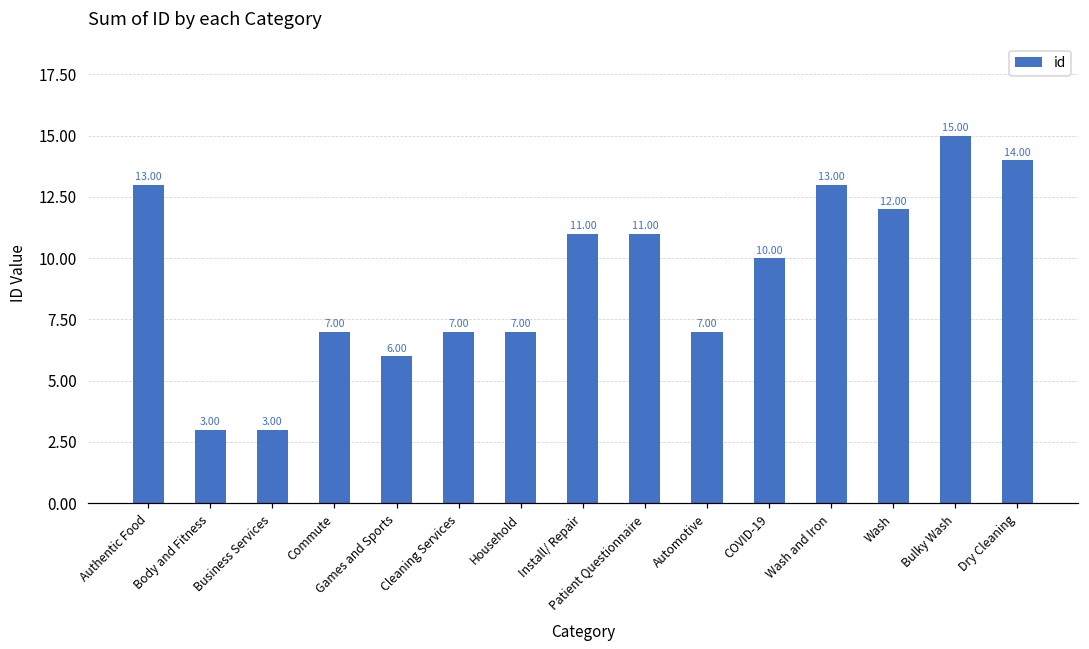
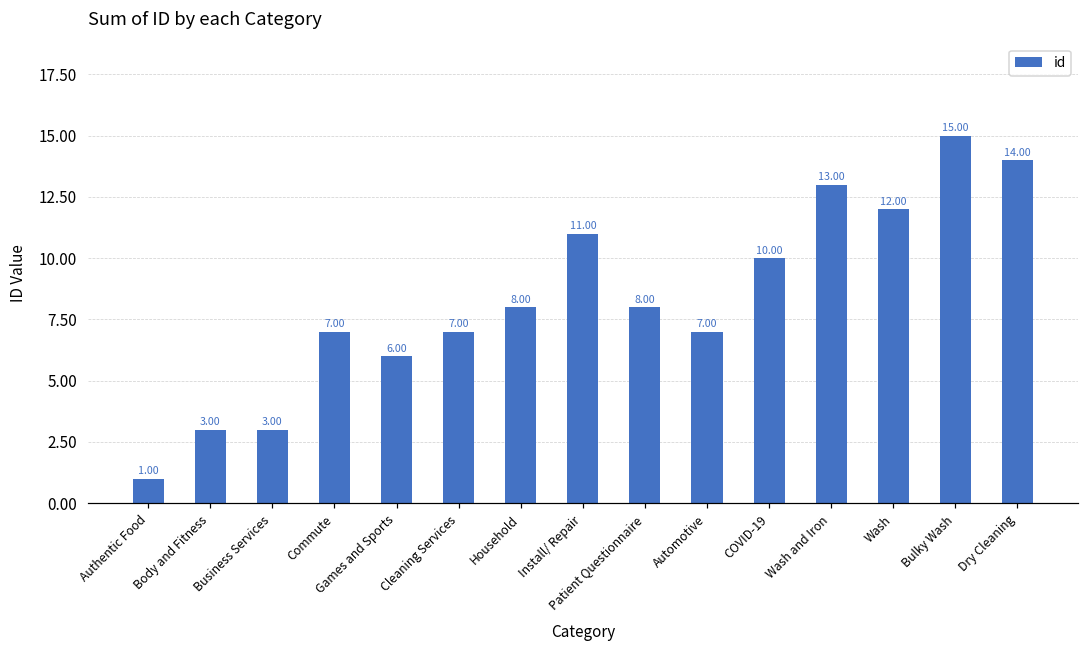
  {
-   "Authentic Food": 13.00,
+   "Authentic Food": 1.00,
    "Body and Fitness": 3.00,
    "Business Services": 3.00,
    "Commute": 7.00,
    "Games and Sports": 6.00,
    "Cleaning Services": 7.00,
-   "Household": 7.00,
+   "Household": 8.00,
    "Install/ Repair": 11.00,
-   "Patient Questionnaire": 11.00,
+   "Patient Questionnaire": 8.00,
    "Automotive": 7.00,
    "COVID-19": 10.00,
    "Wash and Iron": 13.00,
    "Wash": 12.00,
    "Bulky Wash": 15.00,
    "Dry Cleaning": 14.00
  }
